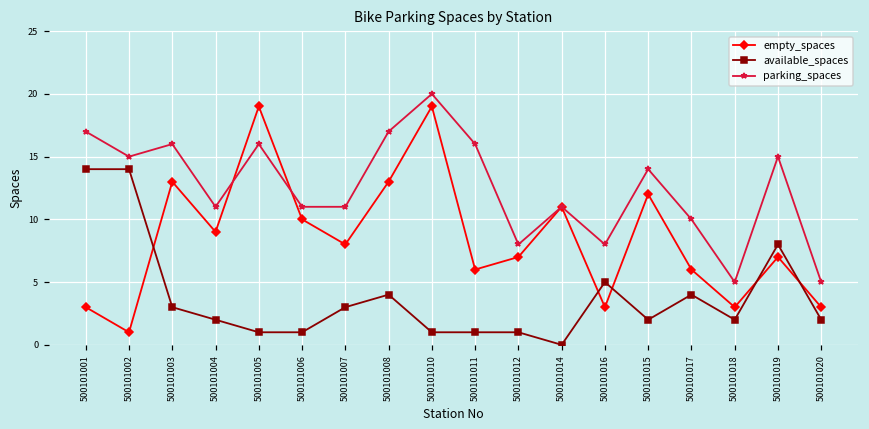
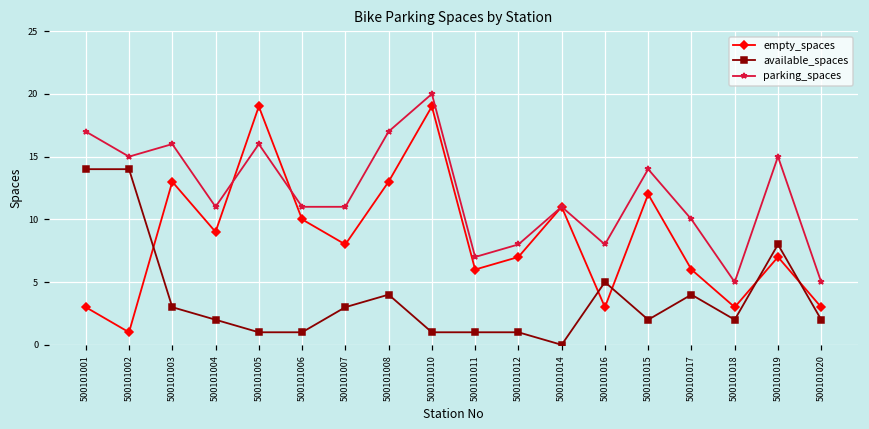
  {
    "empty_spaces": {
      "500101001": 3,
      "500101002": 1,
      "500101003": 13,
      "500101004": 9,
      "500101005": 19,
      "500101006": 10,
      "500101007": 8,
      "500101008": 13,
      "500101010": 19,
      "500101011": 6,
      "500101012": 7,
      "500101016": 3,
      "500101015": 12,
      "500101017": 6,
      "500101018": 3,
      "500101019": 7,
      "500101020": 3
    },
    "available_spaces": {
      "500101001": 14,
      "500101002": 14,
      "500101003": 3,
      "500101004": 2,
      "500101005": 1,
      "500101006": 1,
      "500101007": 3,
      "500101008": 4,
      "500101010": 1,
      "500101011": 1,
      "500101012": 1,
      "500101014": 0,
      "500101016": 5,
      "500101015": 2,
      "500101017": 4,
      "500101018": 2,
      "500101019": 8,
      "500101020": 2
    },
    "parking_spaces": {
      "500101001": 17,
      "500101002": 15,
      "500101003": 16,
      "500101004": 11,
      "500101005": 16,
      "500101006": 11,
      "500101007": 11,
      "500101008": 17,
      "500101010": 20,
-     "500101011": 16,
+     "500101011": 7,
      "500101012": 8,
      "500101016": 8,
      "500101015": 14,
      "500101017": 10,
      "500101018": 5,
      "500101019": 15,
      "500101020": 5
    }
  }
